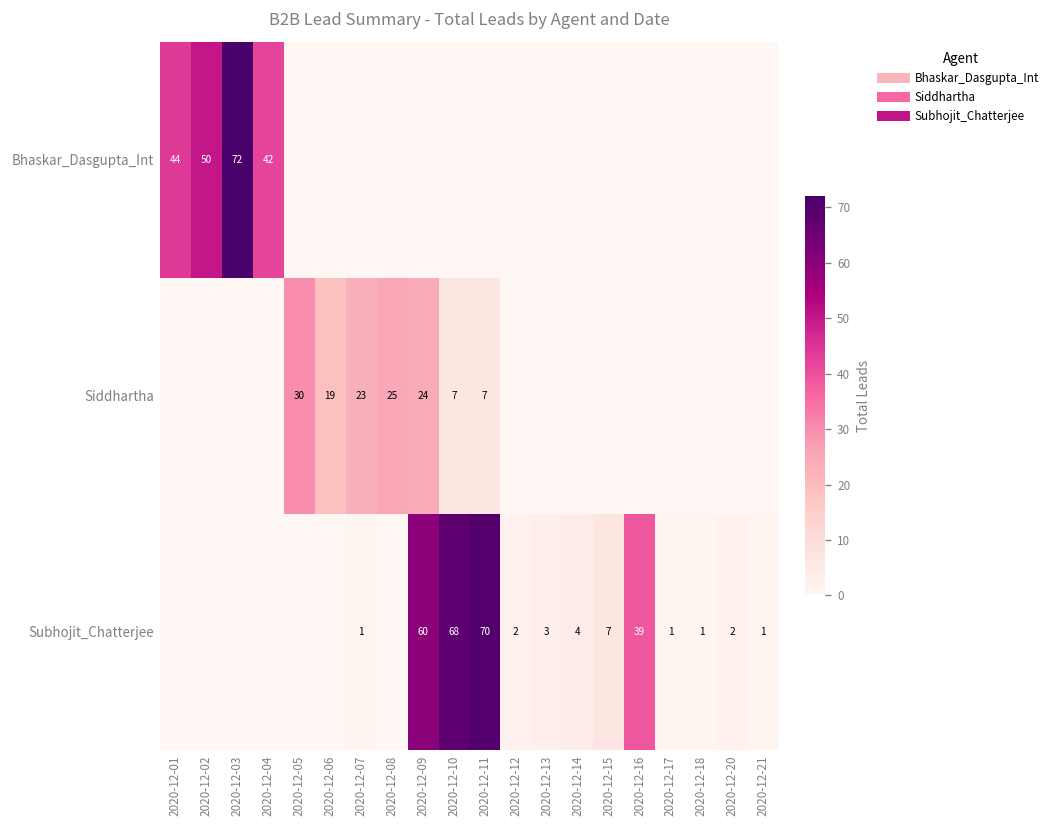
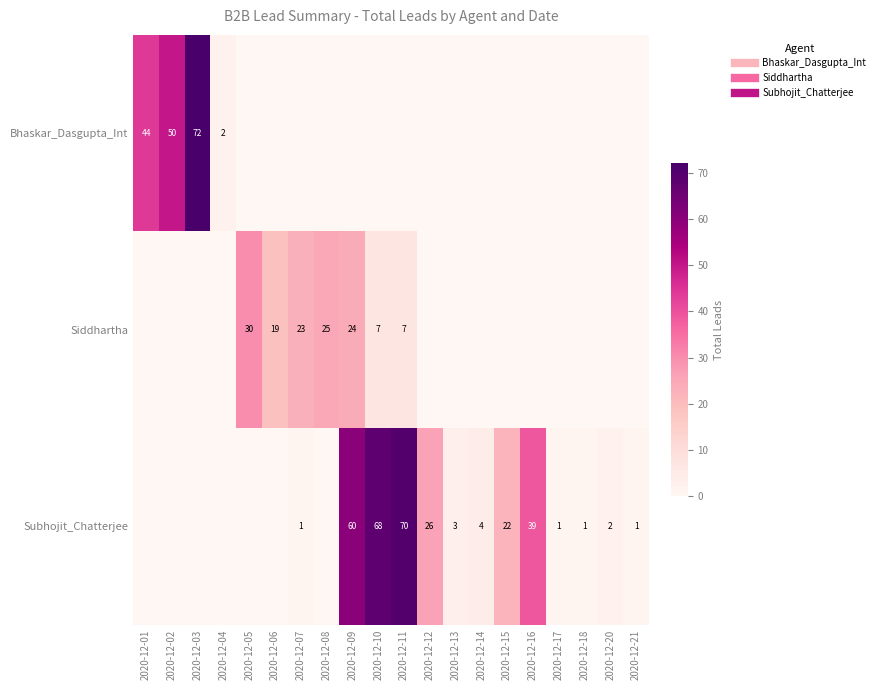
  {
    "Bhaskar_Dasgupta_Int": {
      "2020-12-01": 44,
      "2020-12-02": 50,
      "2020-12-03": 72,
-     "2020-12-04": 42
+     "2020-12-04": 2
    },
    "Siddhartha": {
      "2020-12-05": 30,
      "2020-12-06": 19,
      "2020-12-07": 23,
      "2020-12-08": 25,
      "2020-12-09": 24,
      "2020-12-10": 7,
      "2020-12-11": 7
    },
    "Subhojit_Chatterjee": {
      "2020-12-07": 1,
      "2020-12-09": 60,
      "2020-12-10": 68,
      "2020-12-11": 70,
-     "2020-12-12": 2,
+     "2020-12-12": 26,
      "2020-12-13": 3,
      "2020-12-14": 4,
-     "2020-12-15": 7,
+     "2020-12-15": 22,
      "2020-12-16": 39,
      "2020-12-17": 1,
      "2020-12-18": 1,
      "2020-12-20": 2,
      "2020-12-21": 1
    }
  }
